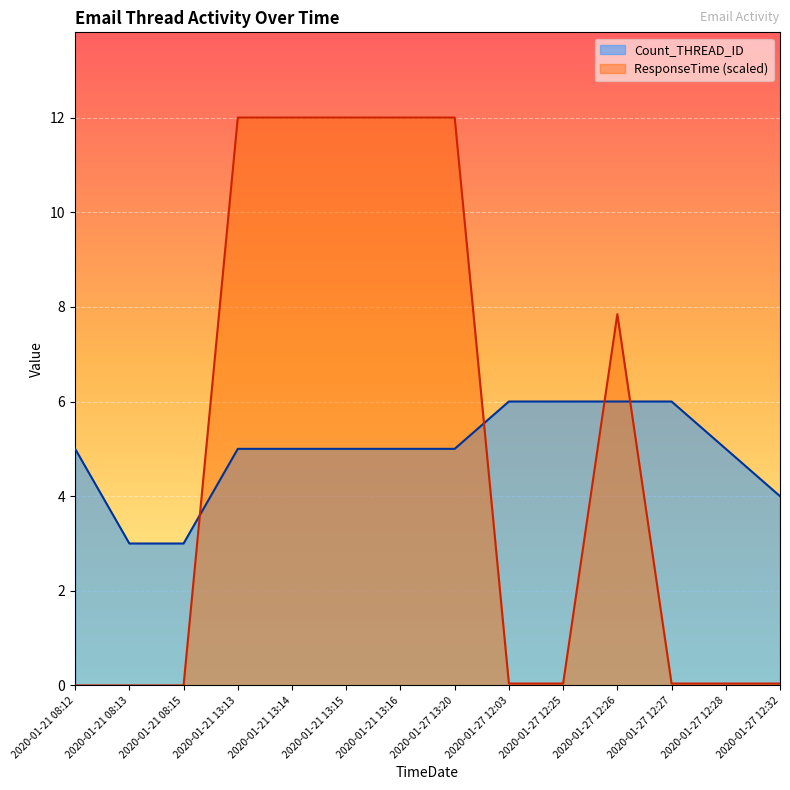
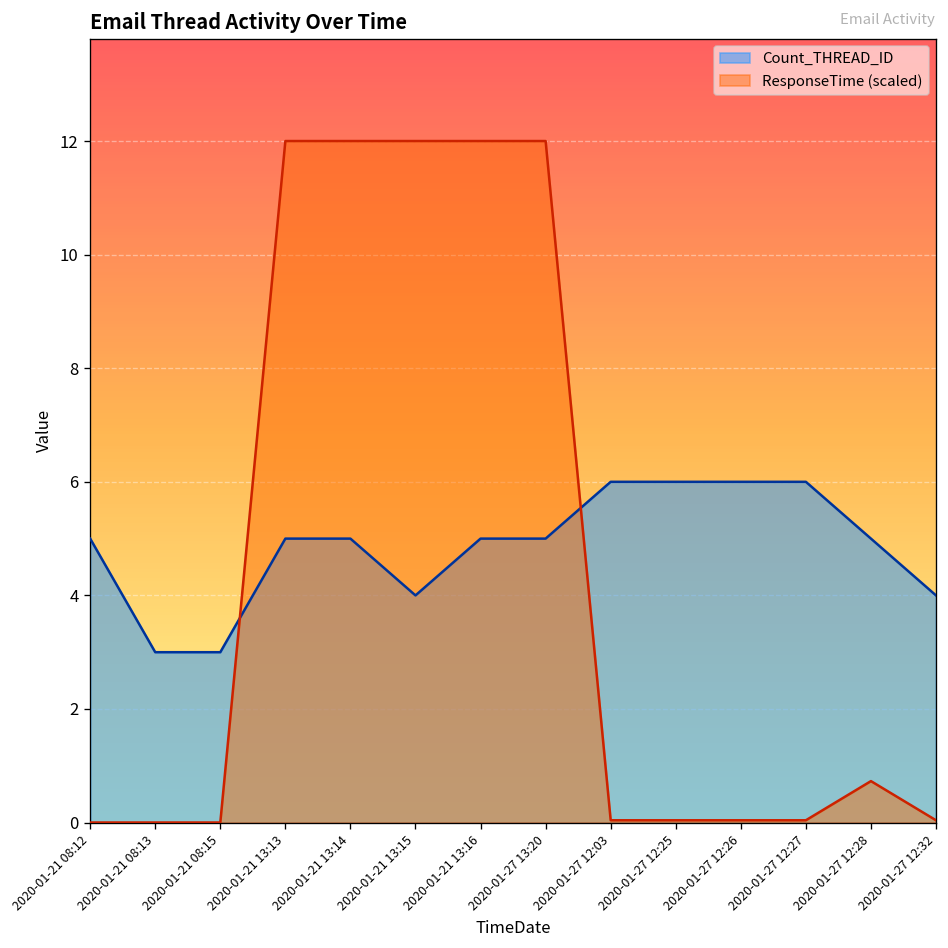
  {
    "Count_THREAD_ID": {
      "2020-01-21 08:12": 5,
      "2020-01-21 08:13": 3,
      "2020-01-21 08:15": 3,
      "2020-01-21 13:13": 5,
      "2020-01-21 13:14": 5,
-     "2020-01-21 13:15": 5,
+     "2020-01-21 13:15": 4,
      "2020-01-21 13:16": 5,
      "2020-01-27 13:20": 5,
      "2020-01-27 12:03": 6,
      "2020-01-27 12:25": 6,
      "2020-01-27 12:26": 6,
      "2020-01-27 12:27": 6,
      "2020-01-27 12:28": 5,
      "2020-01-27 12:32": 4
    },
    "ResponseTime (scaled)": {
      "2020-01-21 08:12": 0.0,
      "2020-01-21 08:13": 0.0,
      "2020-01-21 08:15": 0.0,
      "2020-01-21 13:13": 12.0,
      "2020-01-21 13:14": 12.0,
      "2020-01-21 13:15": 12.0,
      "2020-01-21 13:16": 12.0,
      "2020-01-27 13:20": 12.0,
      "2020-01-27 12:03": 0.0,
      "2020-01-27 12:25": 0.0,
-     "2020-01-27 12:26": 7.8,
+     "2020-01-27 12:26": 0.0,
      "2020-01-27 12:27": 0.0,
-     "2020-01-27 12:28": 0.0,
+     "2020-01-27 12:28": 0.7,
      "2020-01-27 12:32": 0.0
    }
  }
